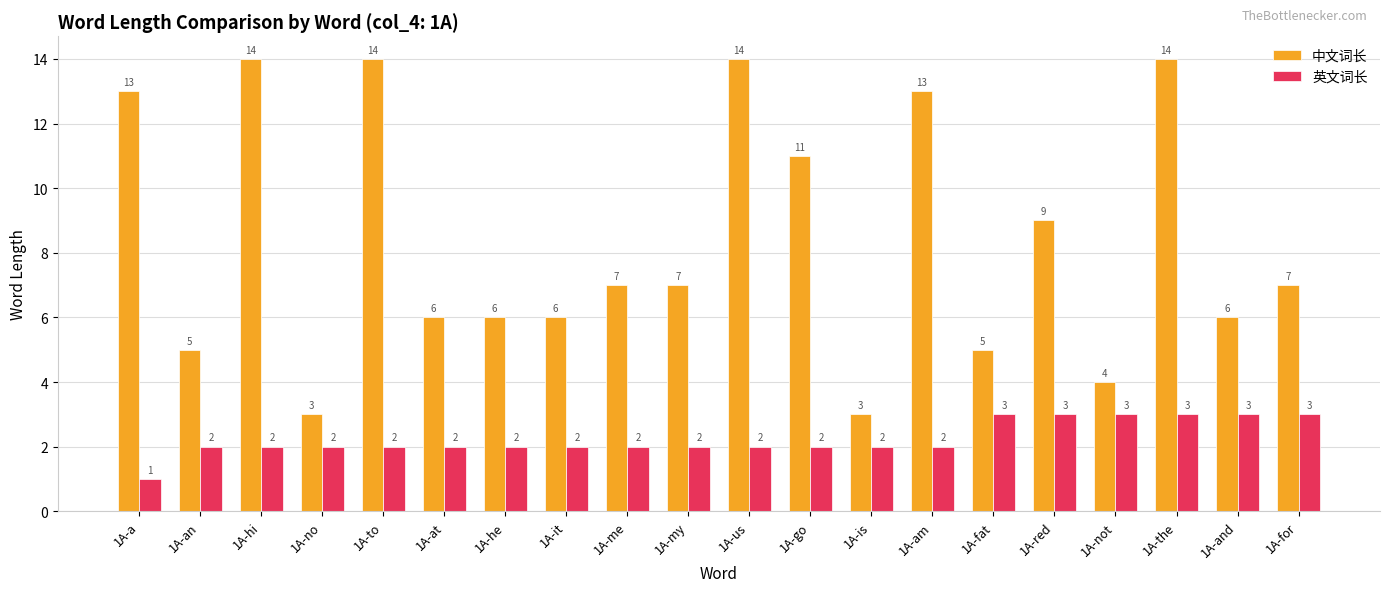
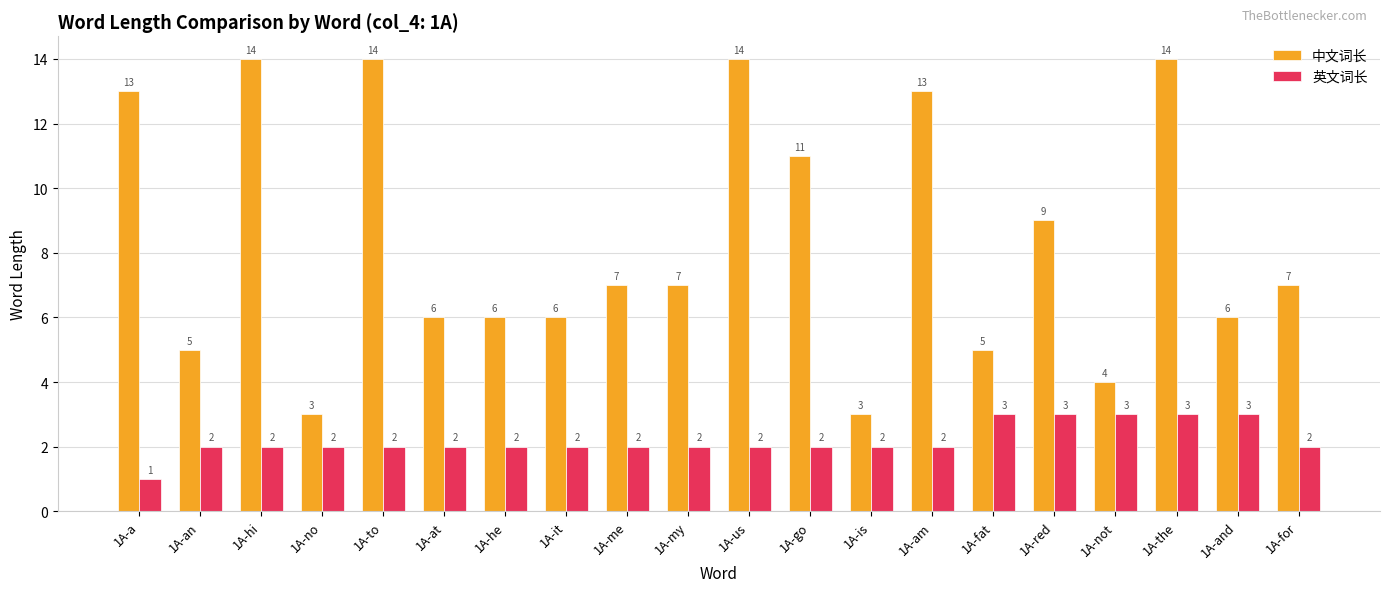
  {
    "中文词长": {
      "1A-a": 13,
      "1A-an": 5,
      "1A-hi": 14,
      "1A-no": 3,
      "1A-to": 14,
      "1A-at": 6,
      "1A-he": 6,
      "1A-it": 6,
      "1A-me": 7,
      "1A-my": 7,
      "1A-us": 14,
      "1A-go": 11,
      "1A-is": 3,
      "1A-am": 13,
      "1A-fat": 5,
      "1A-red": 9,
      "1A-not": 4,
      "1A-the": 14,
      "1A-and": 6,
      "1A-for": 7
    },
    "英文词长": {
      "1A-a": 1,
      "1A-an": 2,
      "1A-hi": 2,
      "1A-no": 2,
      "1A-to": 2,
      "1A-at": 2,
      "1A-he": 2,
      "1A-it": 2,
      "1A-me": 2,
      "1A-my": 2,
      "1A-us": 2,
      "1A-go": 2,
      "1A-is": 2,
      "1A-am": 2,
      "1A-fat": 3,
      "1A-red": 3,
      "1A-not": 3,
      "1A-the": 3,
      "1A-and": 3,
-     "1A-for": 3
+     "1A-for": 2
    }
  }
